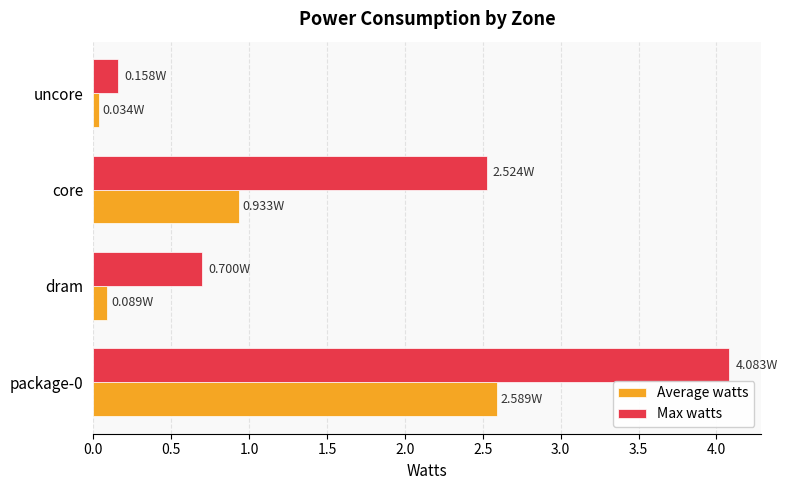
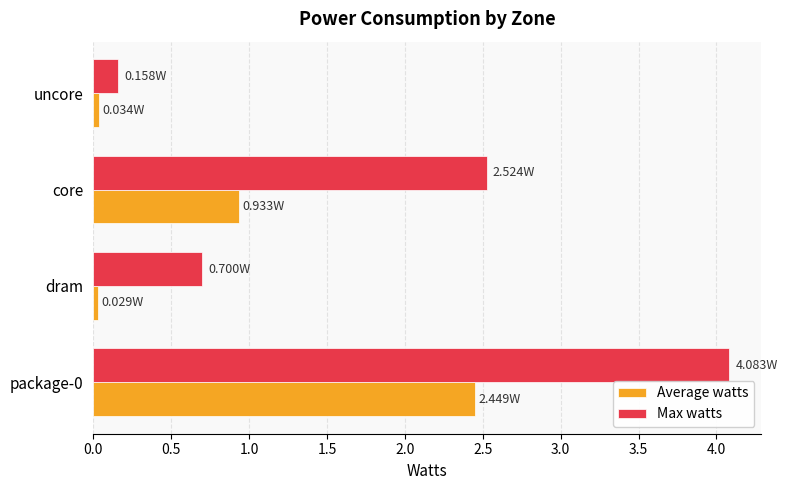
  {
    "Average watts": {
      "uncore": "0.034W",
      "core": "0.933W",
-     "dram": "0.089W",
-     "package-0": "2.589W"
+     "dram": "0.029W",
+     "package-0": "2.449W"
    },
    "Max watts": {
      "uncore": "0.158W",
      "core": "2.524W",
      "dram": "0.700W",
      "package-0": "4.083W"
    }
  }
